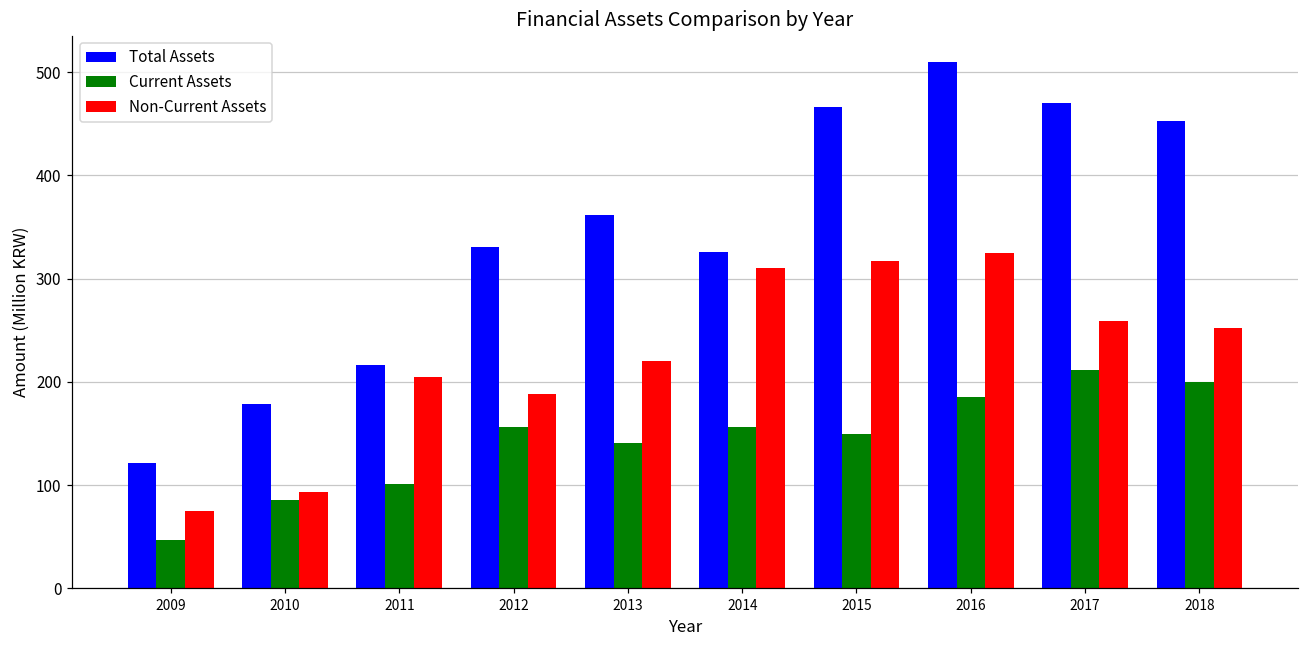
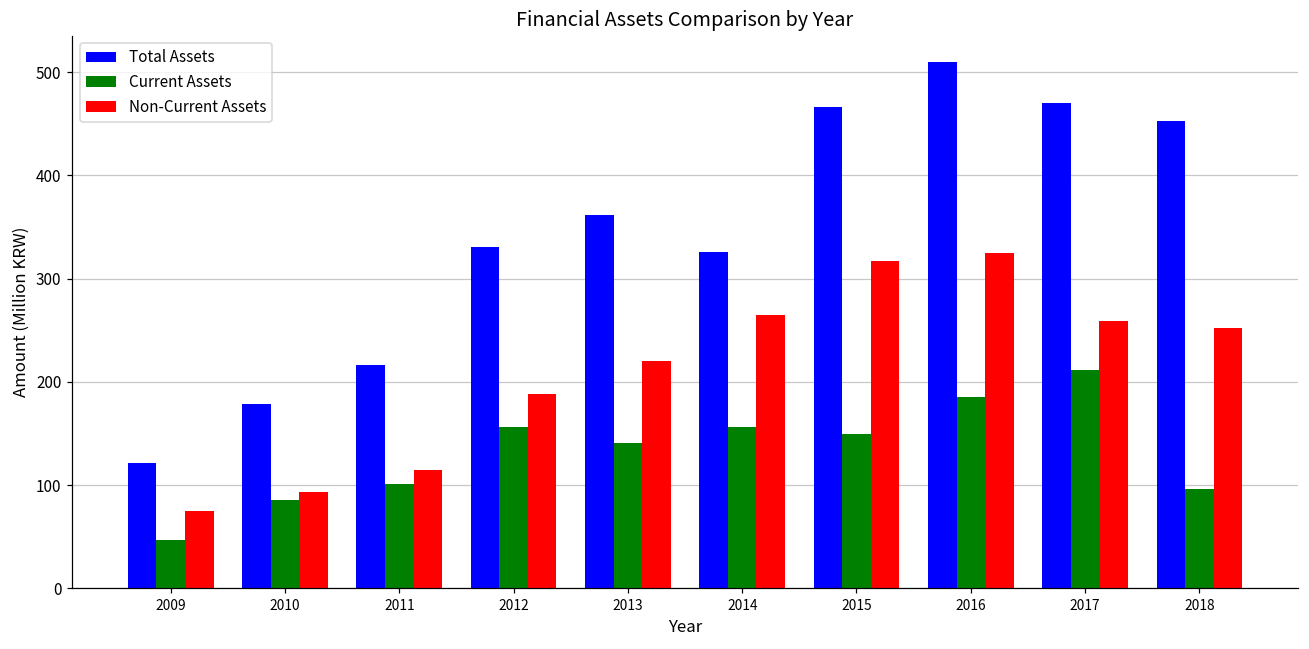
  {
    "Total Assets": {
      "2009": 120,
      "2010": 180,
      "2011": 220,
      "2012": 330,
      "2013": 360,
      "2014": 330,
      "2015": 470,
      "2016": 510,
      "2017": 470,
      "2018": 450
    },
    "Current Assets": {
      "2009": 50,
      "2010": 90,
      "2011": 100,
      "2012": 160,
      "2013": 140,
      "2014": 160,
      "2015": 150,
      "2016": 180,
      "2017": 210,
-     "2018": 200
+     "2018": 100
    },
    "Non-Current Assets": {
      "2009": 70,
      "2010": 90,
-     "2011": 200,
+     "2011": 110,
      "2012": 190,
      "2013": 220,
-     "2014": 310,
+     "2014": 260,
      "2015": 320,
      "2016": 330,
      "2017": 260,
      "2018": 250
    }
  }
